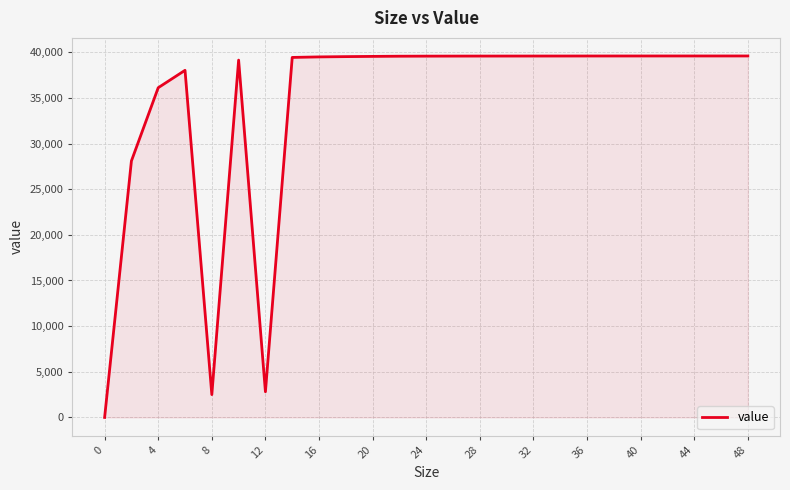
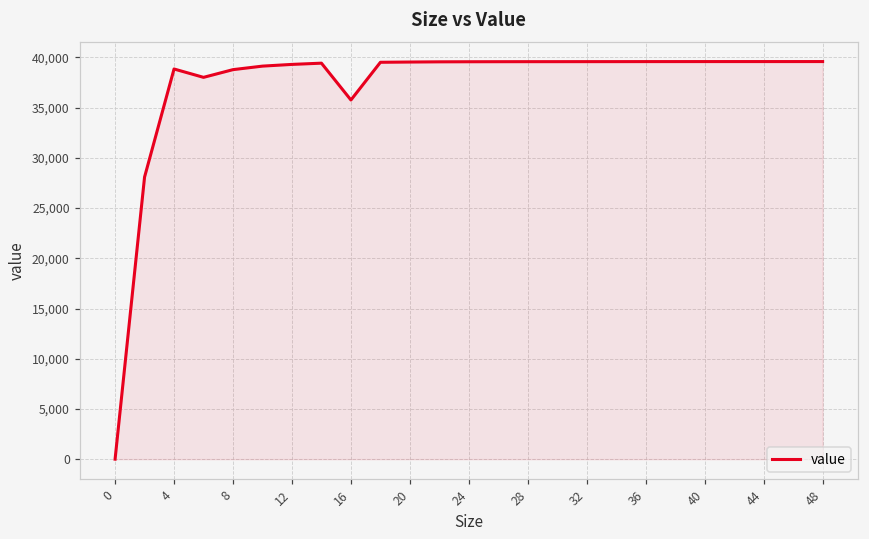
  {
    "0": "0",
-   "4": "36,000",
-   "8": "3,000",
-   "12": "3,000",
-   "16": "39,000",
+   "4": "39,000",
+   "8": "39,000",
+   "12": "39,000",
+   "16": "36,000",
    "20": "40,000",
    "24": "40,000",
    "28": "40,000",
    "32": "40,000",
    "36": "40,000",
    "40": "40,000",
    "44": "40,000",
    "48": "40,000"
  }
